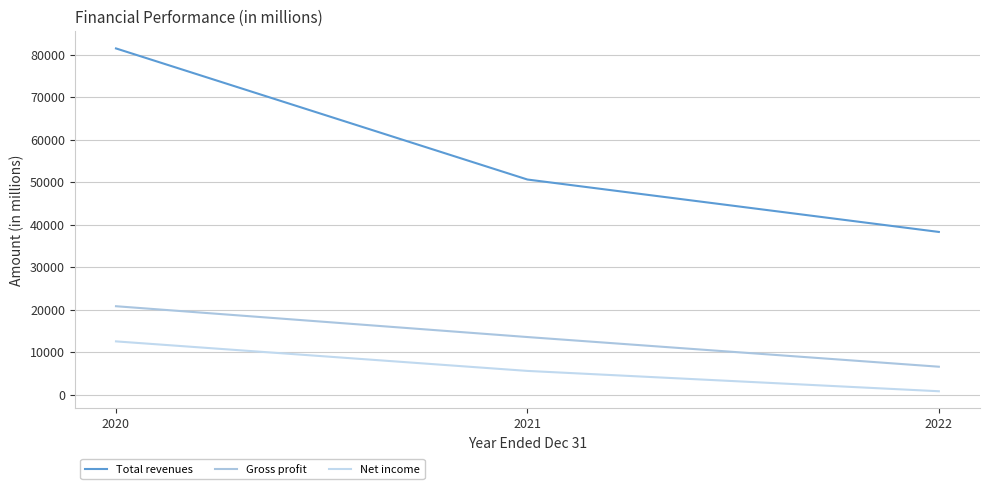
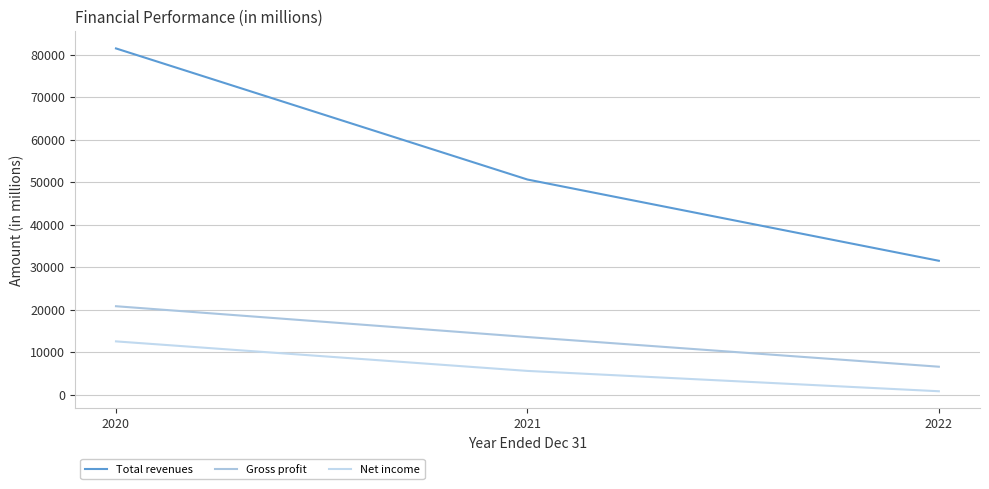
  {
    "Total revenues": {
      "2020": 81000,
      "2021": 51000,
-     "2022": 38000
+     "2022": 32000
    }
  }
